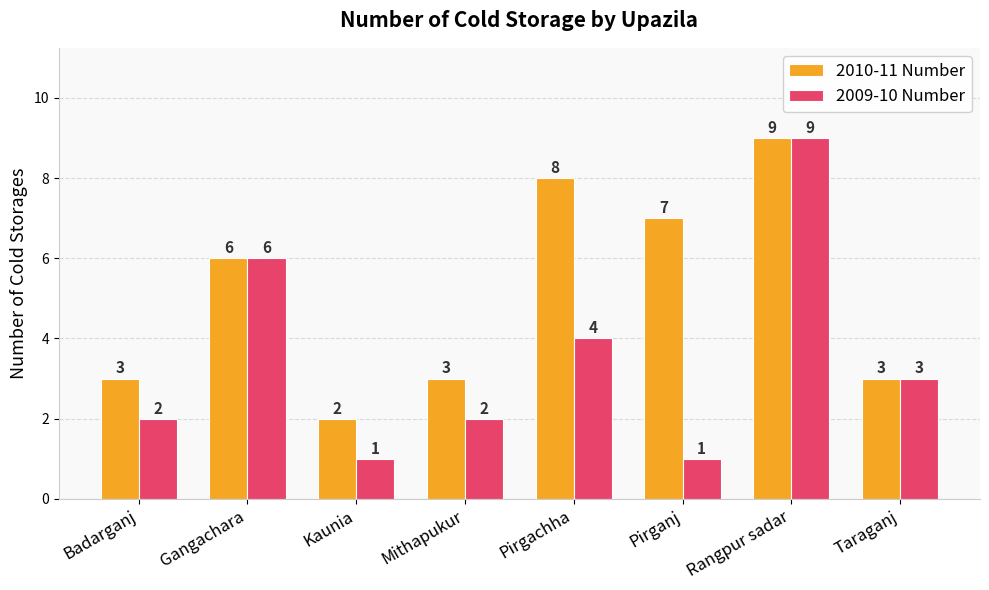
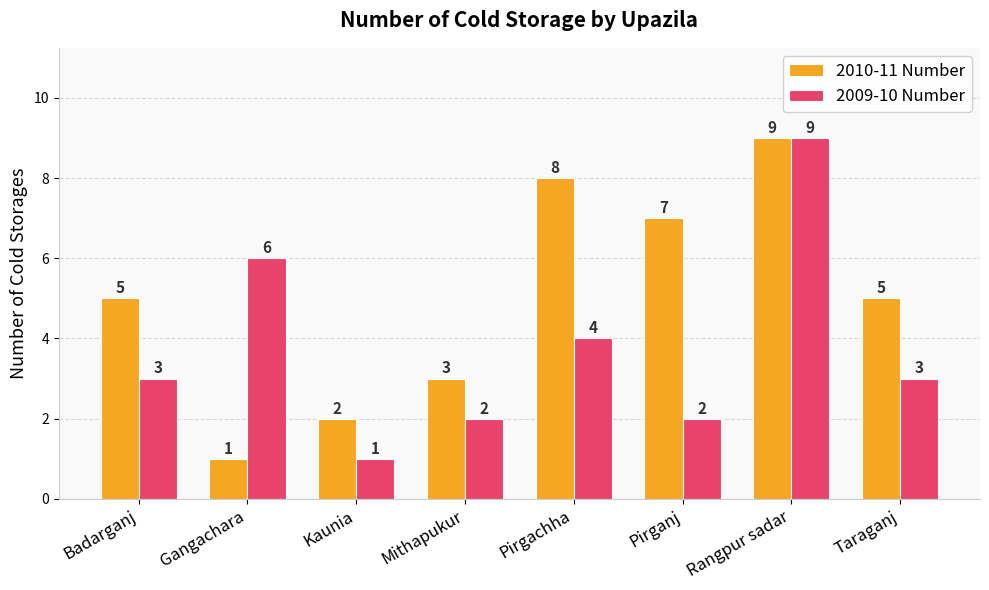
  {
    "2010-11 Number": {
-     "Badarganj": 3,
-     "Gangachara": 6,
+     "Badarganj": 5,
+     "Gangachara": 1,
      "Kaunia": 2,
      "Mithapukur": 3,
      "Pirgachha": 8,
      "Pirganj": 7,
      "Rangpur sadar": 9,
-     "Taraganj": 3
+     "Taraganj": 5
    },
    "2009-10 Number": {
-     "Badarganj": 2,
+     "Badarganj": 3,
      "Gangachara": 6,
      "Kaunia": 1,
      "Mithapukur": 2,
      "Pirgachha": 4,
-     "Pirganj": 1,
+     "Pirganj": 2,
      "Rangpur sadar": 9,
      "Taraganj": 3
    }
  }
